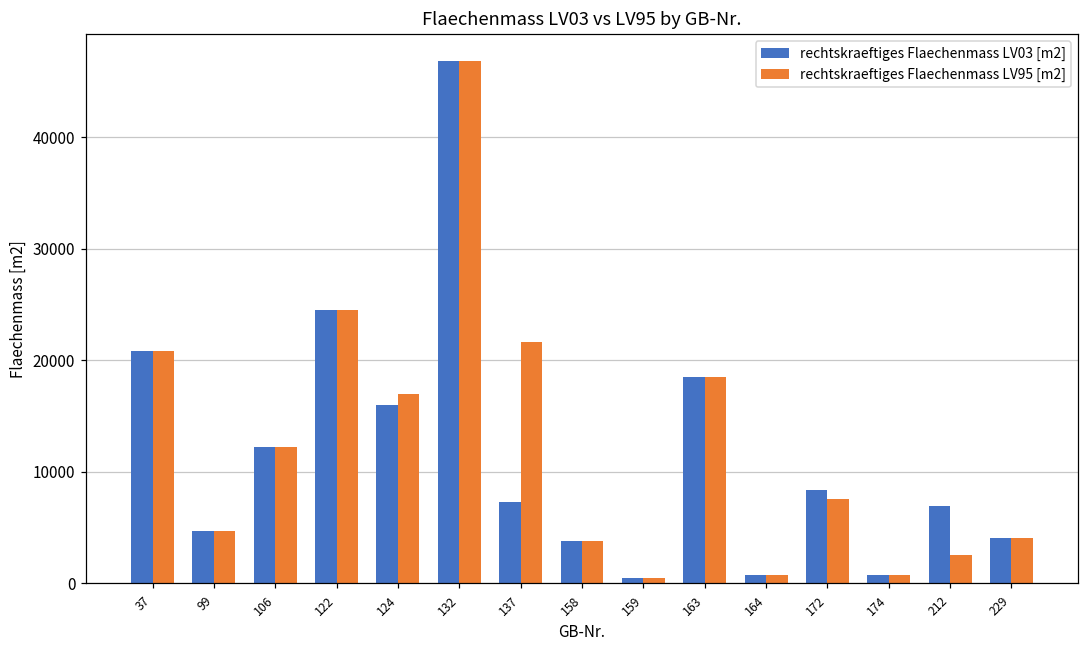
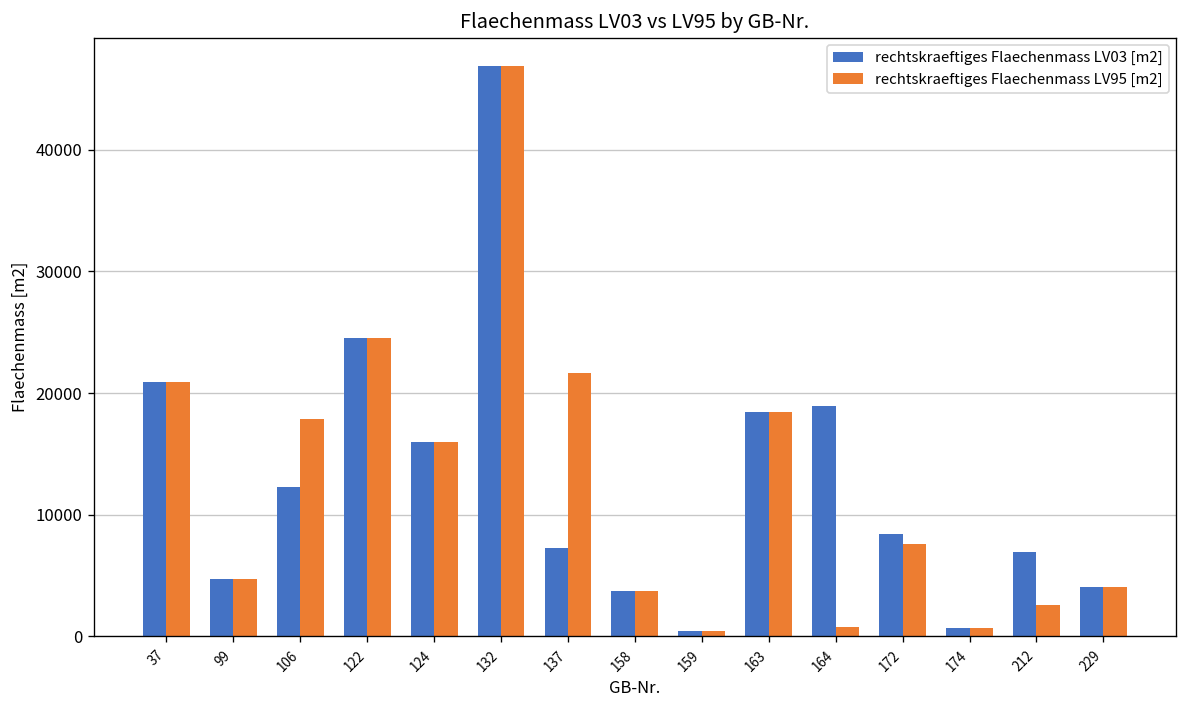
  {
    "rechtskraeftiges Flaechenmass LV03 [m2]": {
      "37": 20900,
      "99": 4700,
      "106": 12300,
      "122": 24500,
      "124": 16000,
      "132": 46900,
      "137": 7300,
      "158": 3800,
      "159": 500,
      "163": 18500,
-     "164": 800,
+     "164": 18900,
      "172": 8400,
      "174": 700,
      "212": 7000,
      "229": 4100
    },
    "rechtskraeftiges Flaechenmass LV95 [m2]": {
      "37": 20900,
      "99": 4700,
-     "106": 12300,
+     "106": 17900,
      "122": 24500,
-     "124": 16900,
+     "124": 16000,
      "132": 46800,
      "137": 21600,
      "158": 3800,
      "159": 500,
      "163": 18500,
      "164": 800,
      "172": 7600,
      "174": 700,
      "212": 2600,
      "229": 4100
    }
  }
